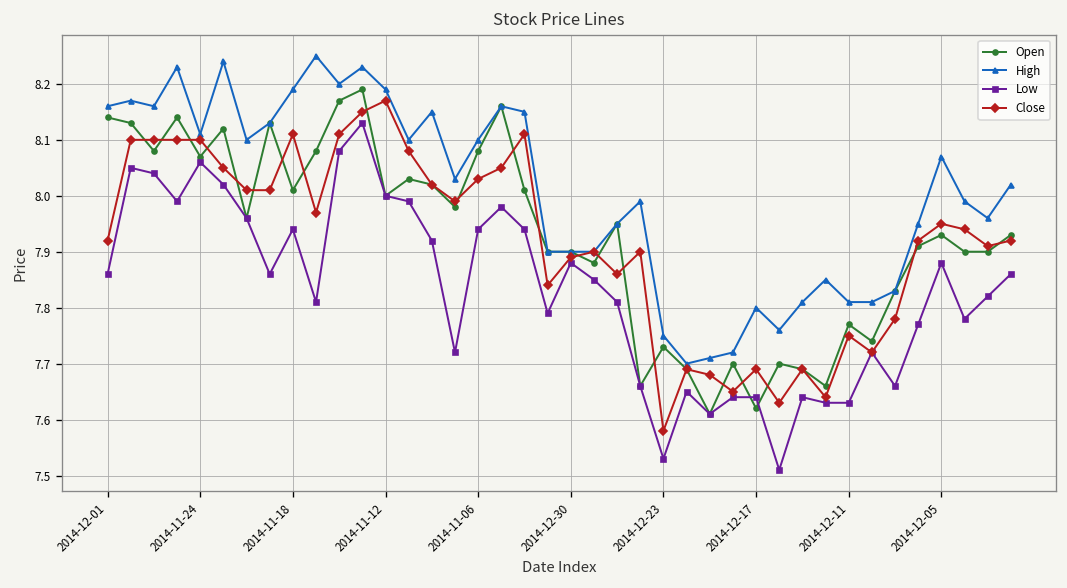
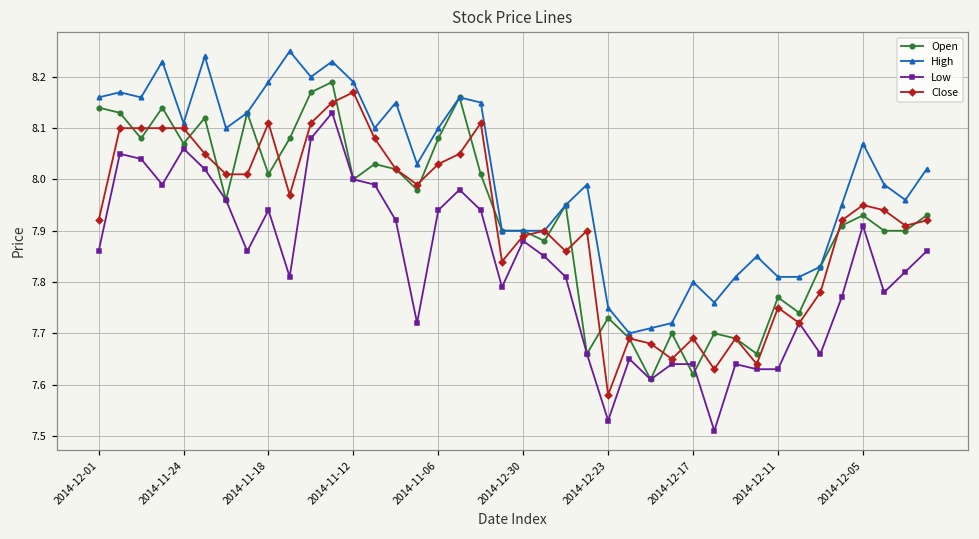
  {
    "Open": {
      "2014-12-01": 8.14,
      "2014-11-24": 8.07,
      "2014-11-18": 8.01,
      "2014-11-06": 8.08,
      "2014-12-23": 7.73,
      "2014-12-17": 7.62,
      "2014-12-11": 7.77,
      "2014-12-05": 7.93
    },
    "High": {
      "2014-12-01": 8.16,
      "2014-11-24": 8.11,
      "2014-11-18": 8.19,
      "2014-11-12": 8.19,
      "2014-11-06": 8.10,
      "2014-12-23": 7.75,
      "2014-12-17": 7.80,
      "2014-12-11": 7.81,
      "2014-12-05": 8.07
    },
    "Low": {
      "2014-12-01": 7.86,
      "2014-11-24": 8.06,
      "2014-11-18": 7.94,
      "2014-11-06": 7.94,
      "2014-12-30": 7.88,
      "2014-12-23": 7.53,
      "2014-12-17": 7.64,
      "2014-12-11": 7.63,
-     "2014-12-05": 7.88
+     "2014-12-05": 7.91
    },
    "Close": {
      "2014-12-01": 7.92,
      "2014-11-24": 8.10,
      "2014-11-18": 8.11,
      "2014-11-12": 8.17,
      "2014-11-06": 8.03,
      "2014-12-30": 7.89,
      "2014-12-23": 7.58,
      "2014-12-17": 7.69,
      "2014-12-11": 7.75,
      "2014-12-05": 7.95
    }
  }
